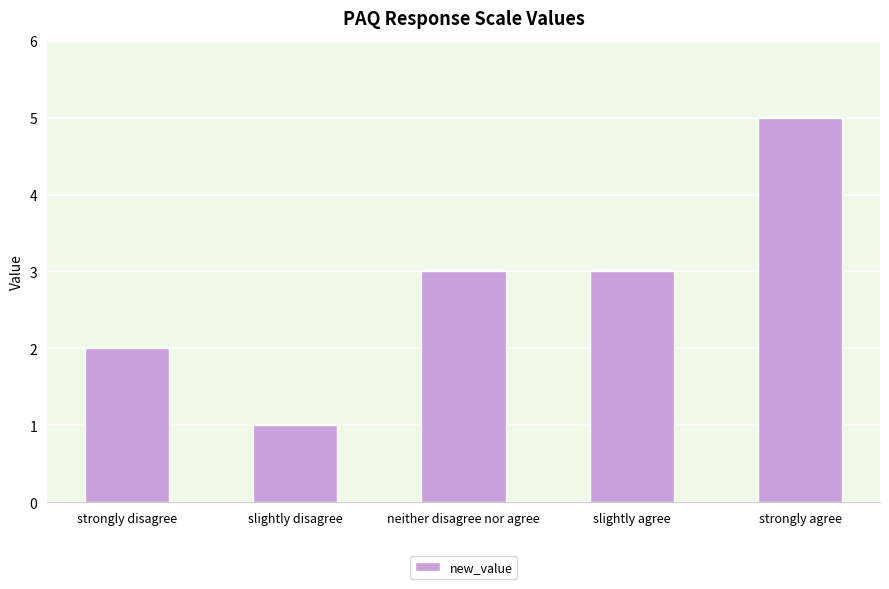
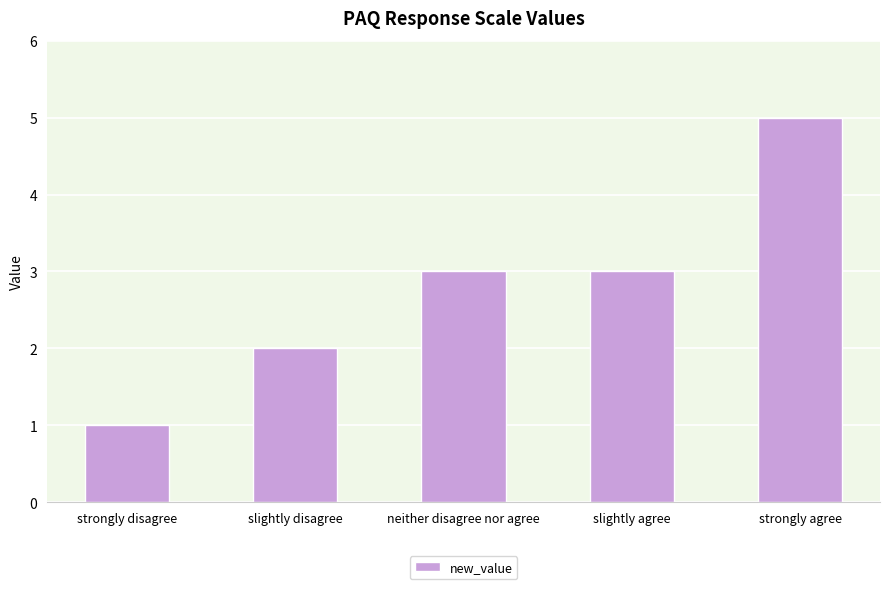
  {
-   "strongly disagree": 2,
-   "slightly disagree": 1,
+   "strongly disagree": 1,
+   "slightly disagree": 2,
    "neither disagree nor agree": 3,
    "slightly agree": 3,
    "strongly agree": 5
  }
